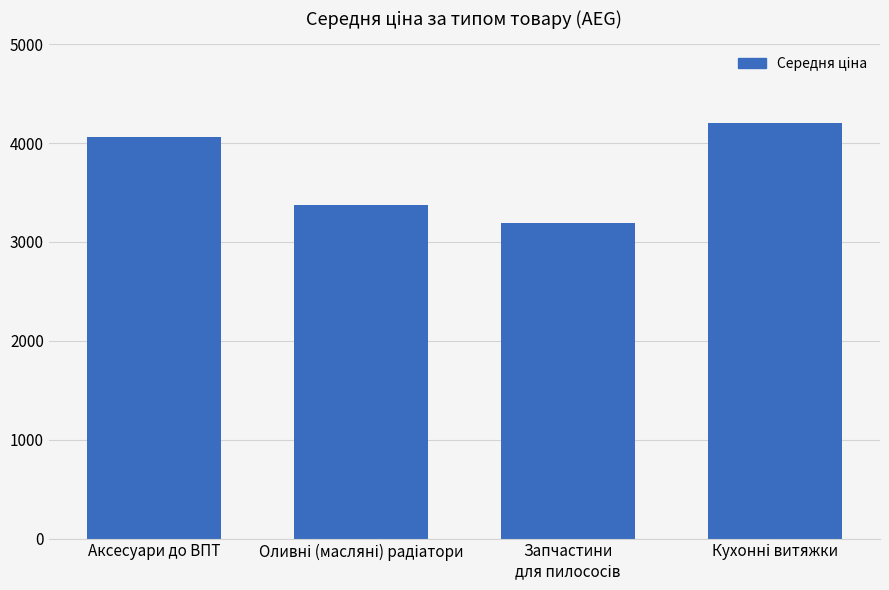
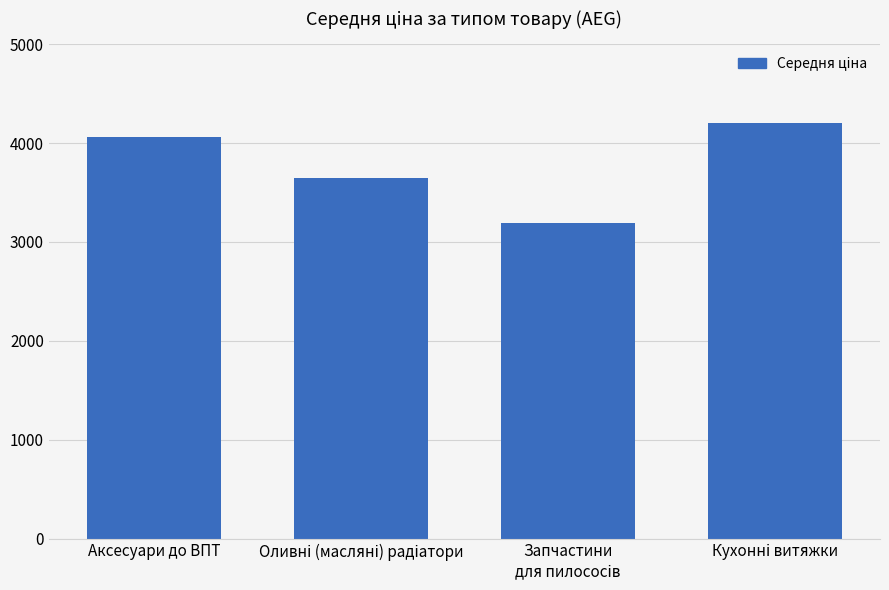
  {
    "Аксесуари до ВПТ": 4100,
-   "Оливні (масляні) радіатори": 3400,
+   "Оливні (масляні) радіатори": 3600,
    "Запчастини для пилососів": 3200,
    "Кухонні витяжки": 4200
  }
